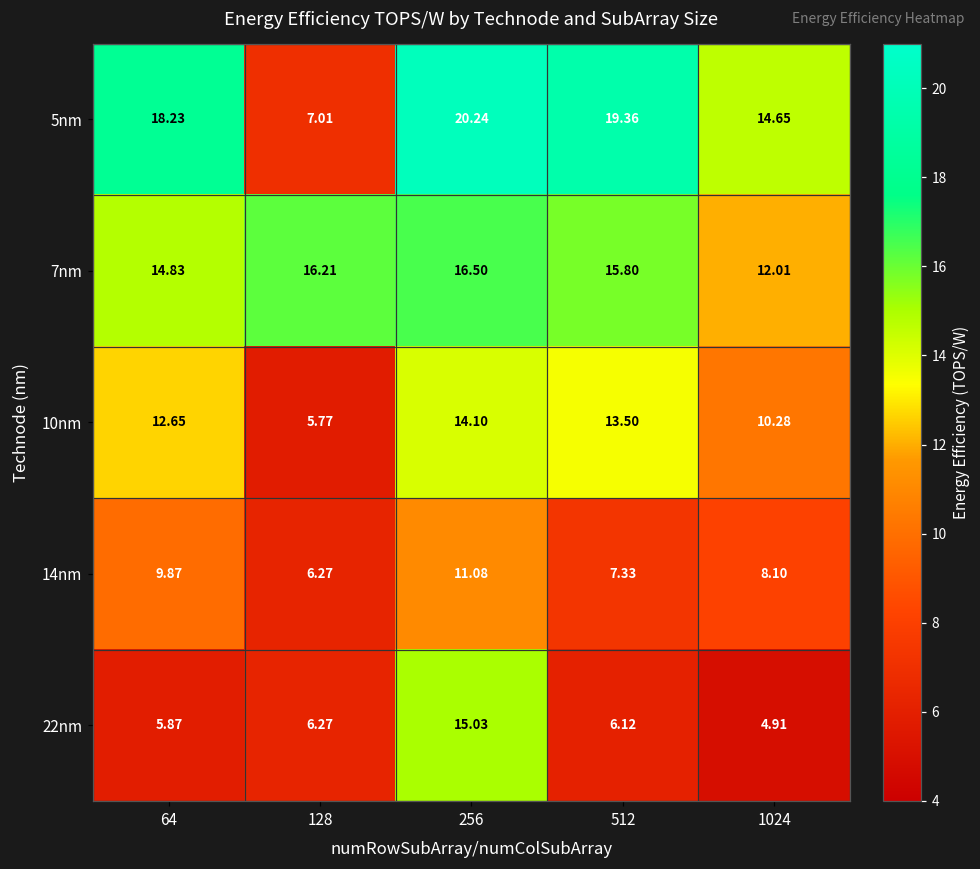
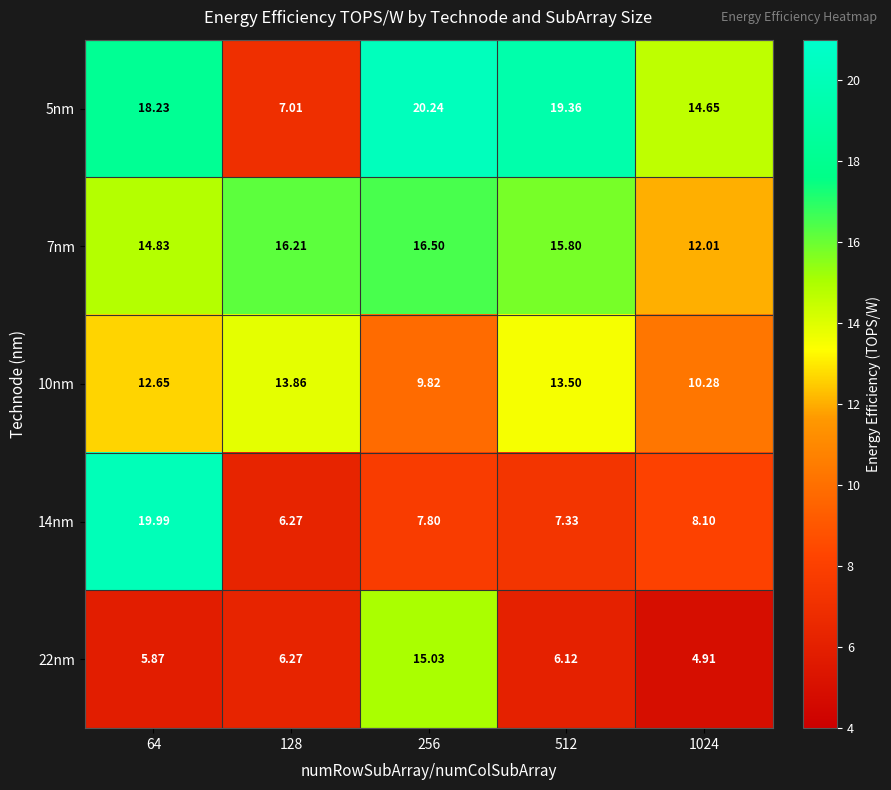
  {
    "5nm": {
      "64": 18.23,
      "128": 7.01,
      "256": 20.24,
      "512": 19.36,
      "1024": 14.65
    },
    "7nm": {
      "64": 14.83,
      "128": 16.21,
      "256": 16.50,
      "512": 15.80,
      "1024": 12.01
    },
    "10nm": {
      "64": 12.65,
-     "128": 5.77,
-     "256": 14.10,
+     "128": 13.86,
+     "256": 9.82,
      "512": 13.50,
      "1024": 10.28
    },
    "14nm": {
-     "64": 9.87,
+     "64": 19.99,
      "128": 6.27,
-     "256": 11.08,
+     "256": 7.80,
      "512": 7.33,
      "1024": 8.10
    },
    "22nm": {
      "64": 5.87,
      "128": 6.27,
      "256": 15.03,
      "512": 6.12,
      "1024": 4.91
    }
  }
